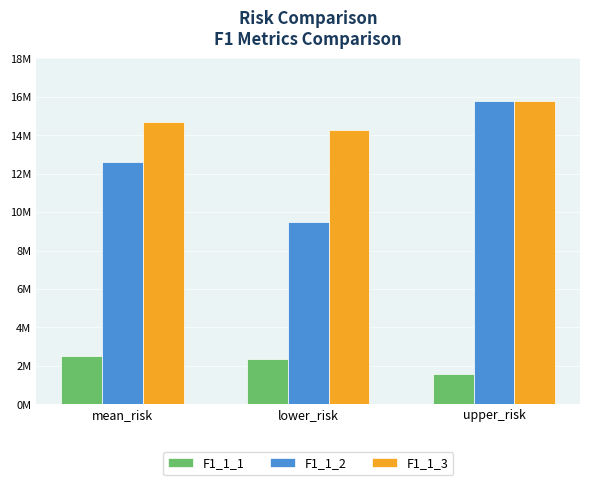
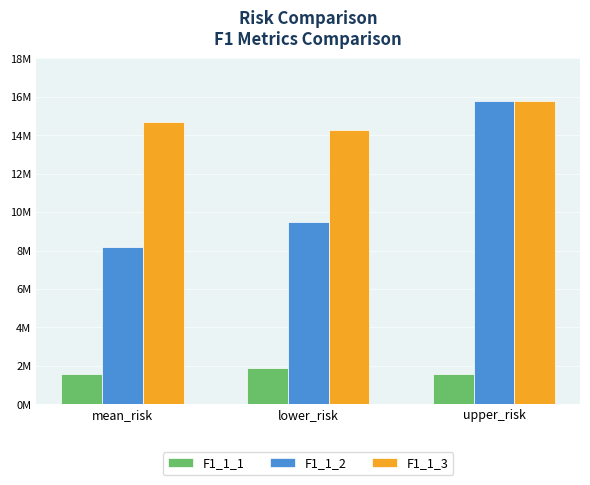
  {
    "F1_1_1": {
-     "mean_risk": 2500000,
-     "lower_risk": 2300000,
+     "mean_risk": 1600000,
+     "lower_risk": 1900000,
      "upper_risk": 1600000
    },
    "F1_1_2": {
-     "mean_risk": 12600000,
+     "mean_risk": 8200000,
      "lower_risk": 9500000,
      "upper_risk": 15800000
    },
    "F1_1_3": {
      "mean_risk": 14700000,
      "lower_risk": 14300000,
      "upper_risk": 15800000
    }
  }
